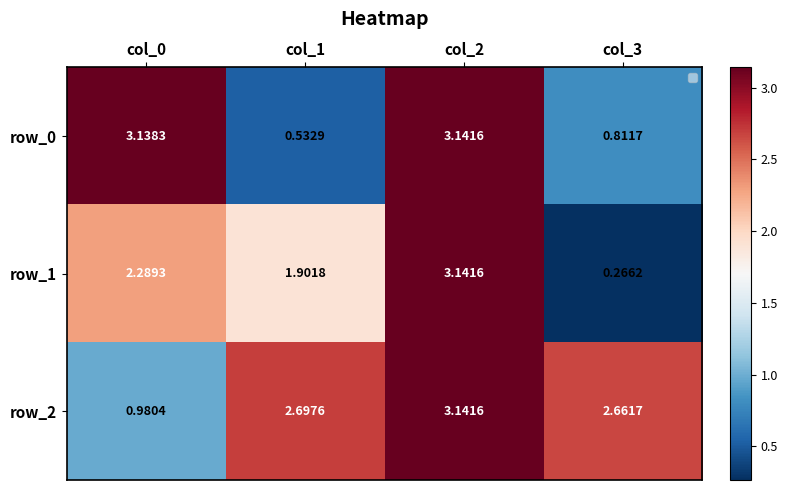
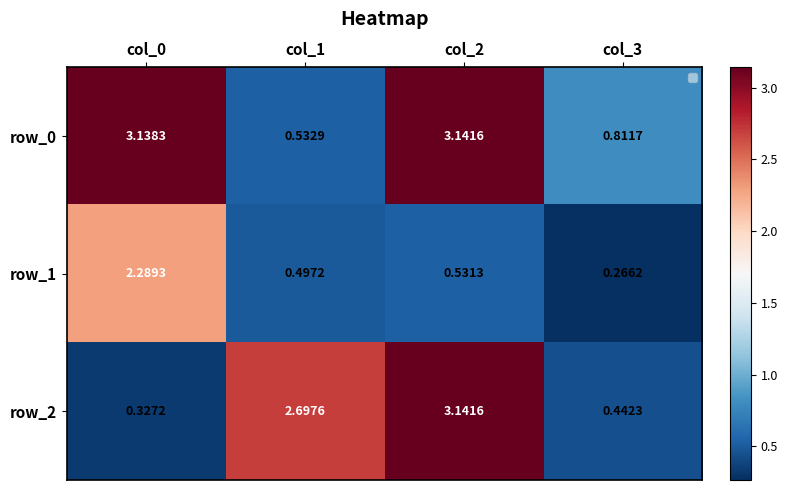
  {
    "row_0": {
      "col_0": 3.1383,
      "col_1": 0.5329,
      "col_2": 3.1416,
      "col_3": 0.8117
    },
    "row_1": {
      "col_0": 2.2893,
-     "col_1": 1.9018,
-     "col_2": 3.1416,
+     "col_1": 0.4972,
+     "col_2": 0.5313,
      "col_3": 0.2662
    },
    "row_2": {
-     "col_0": 0.9804,
+     "col_0": 0.3272,
      "col_1": 2.6976,
      "col_2": 3.1416,
-     "col_3": 2.6617
+     "col_3": 0.4423
    }
  }
